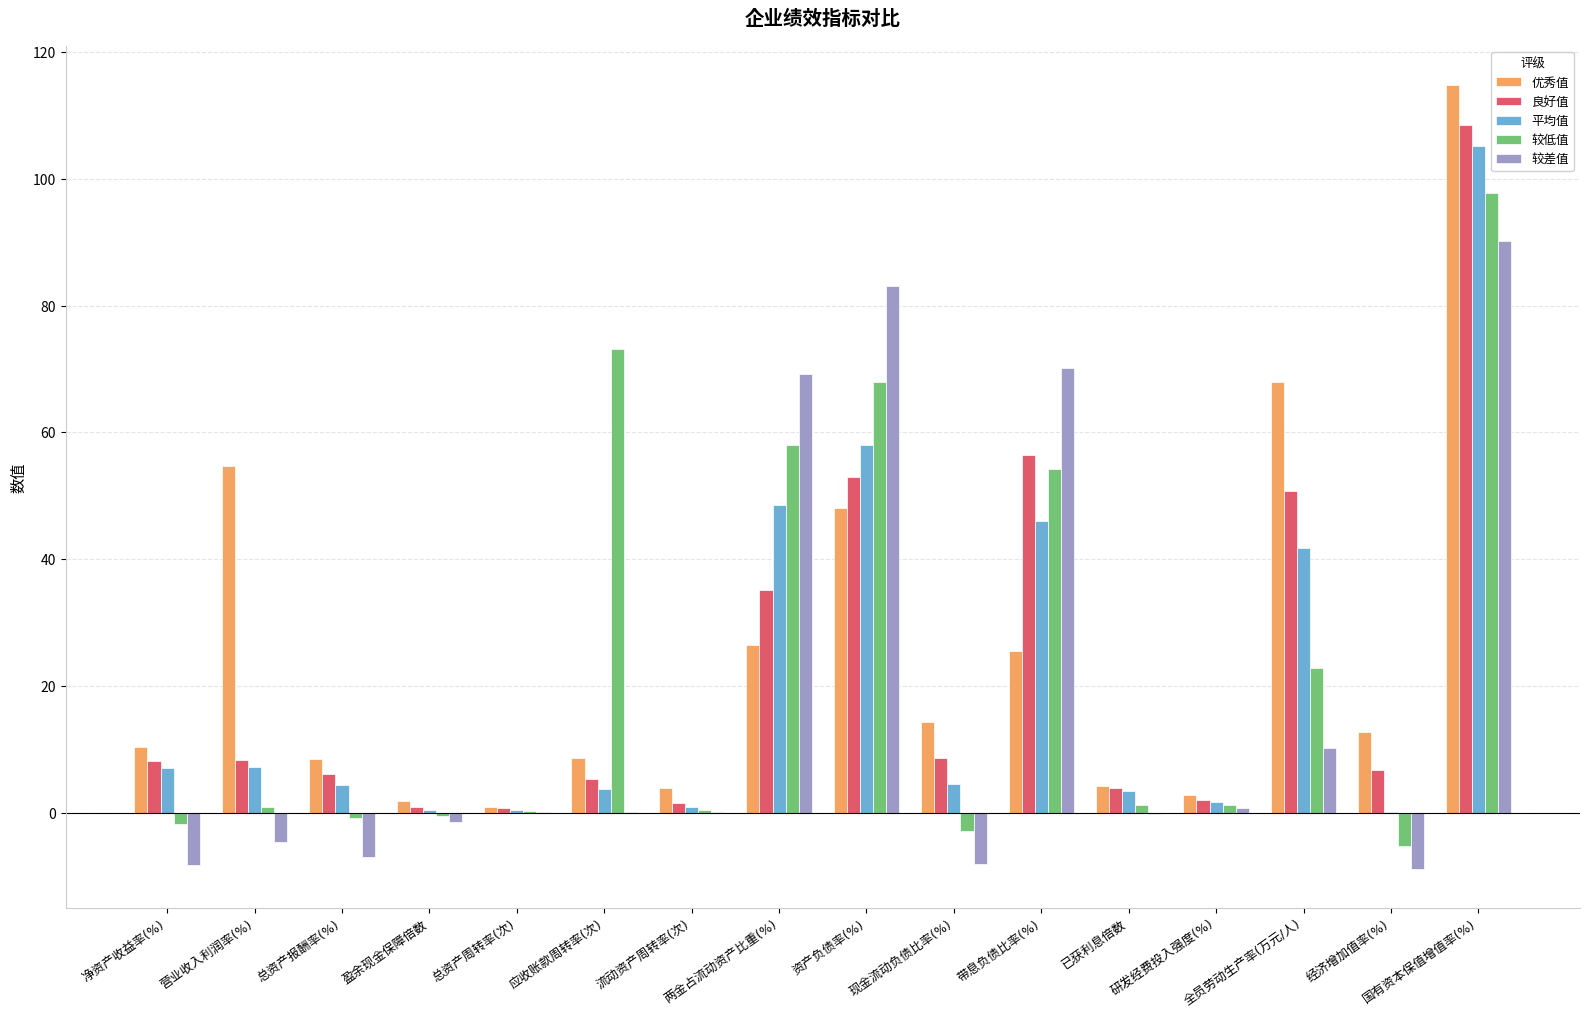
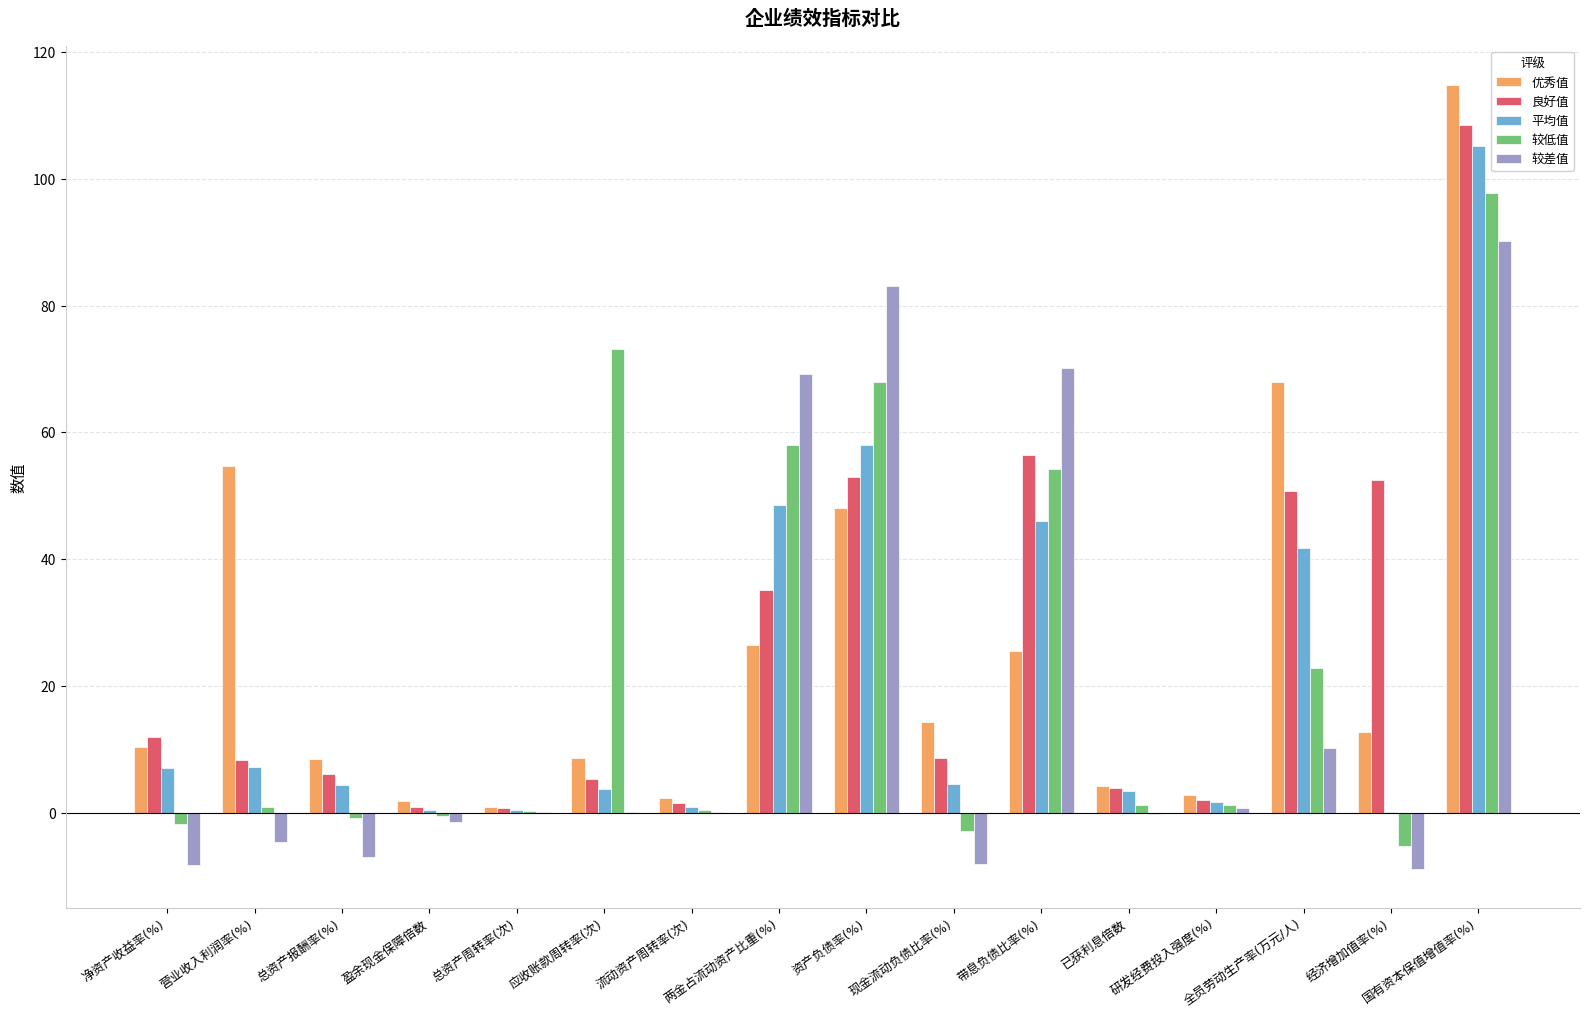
  {
    "优秀值": {
      "净资产收益率(%)": 10,
      "营业收入利润率(%)": 55,
      "总资产报酬率(%)": 9,
      "盈余现金保障倍数": 2,
      "总资产周转率(次)": 1,
      "应收账款周转率(次)": 9,
-     "流动资产周转率(次)": 4,
+     "流动资产周转率(次)": 2,
      "两金占流动资产比重(%)": 26,
      "资产负债率(%)": 48,
      "现金流动负债比率(%)": 14,
      "带息负债比率(%)": 26,
      "已获利息倍数": 4,
      "研发经费投入强度(%)": 3,
      "全员劳动生产率(万元/人)": 68,
      "经济增加值率(%)": 13,
      "国有资本保值增值率(%)": 115
    },
    "良好值": {
-     "净资产收益率(%)": 8,
+     "净资产收益率(%)": 12,
      "营业收入利润率(%)": 8,
      "总资产报酬率(%)": 6,
      "盈余现金保障倍数": 1,
      "总资产周转率(次)": 1,
      "应收账款周转率(次)": 5,
      "流动资产周转率(次)": 2,
      "两金占流动资产比重(%)": 35,
      "资产负债率(%)": 53,
      "现金流动负债比率(%)": 9,
      "带息负债比率(%)": 56,
      "已获利息倍数": 4,
      "研发经费投入强度(%)": 2,
      "全员劳动生产率(万元/人)": 51,
-     "经济增加值率(%)": 7,
+     "经济增加值率(%)": 53,
      "国有资本保值增值率(%)": 108
    },
    "较低值": {
      "净资产收益率(%)": -2,
      "营业收入利润率(%)": 1,
      "总资产报酬率(%)": -1,
      "盈余现金保障倍数": -1,
      "应收账款周转率(次)": 73,
      "流动资产周转率(次)": 1,
      "两金占流动资产比重(%)": 58,
      "资产负债率(%)": 68,
      "现金流动负债比率(%)": -3,
      "带息负债比率(%)": 54,
      "已获利息倍数": 1,
      "研发经费投入强度(%)": 1,
      "全员劳动生产率(万元/人)": 23,
      "经济增加值率(%)": -5,
      "国有资本保值增值率(%)": 98
    }
  }
